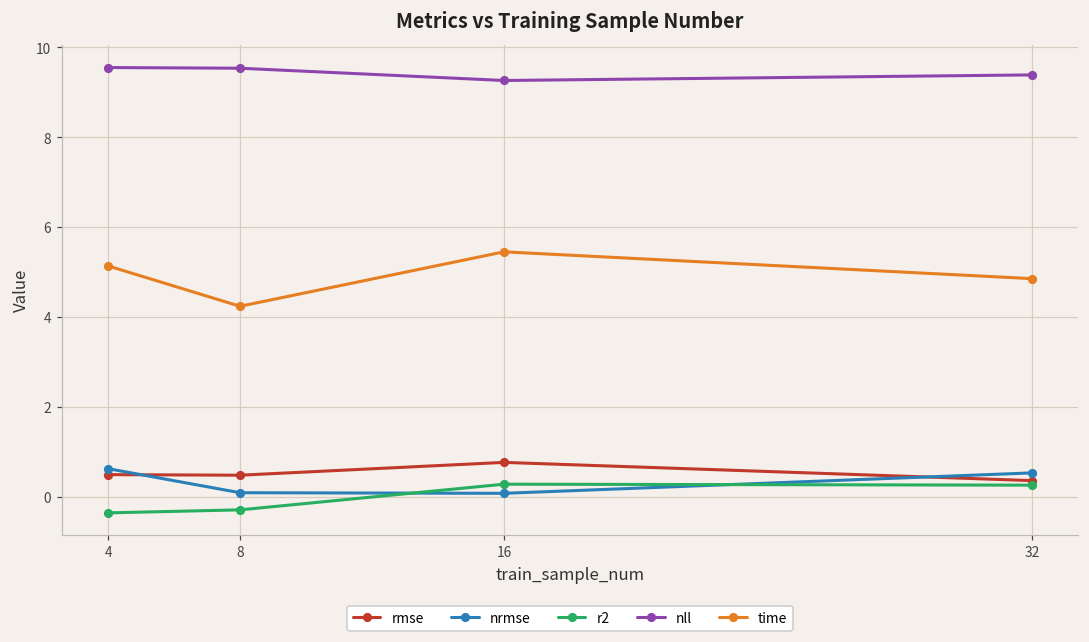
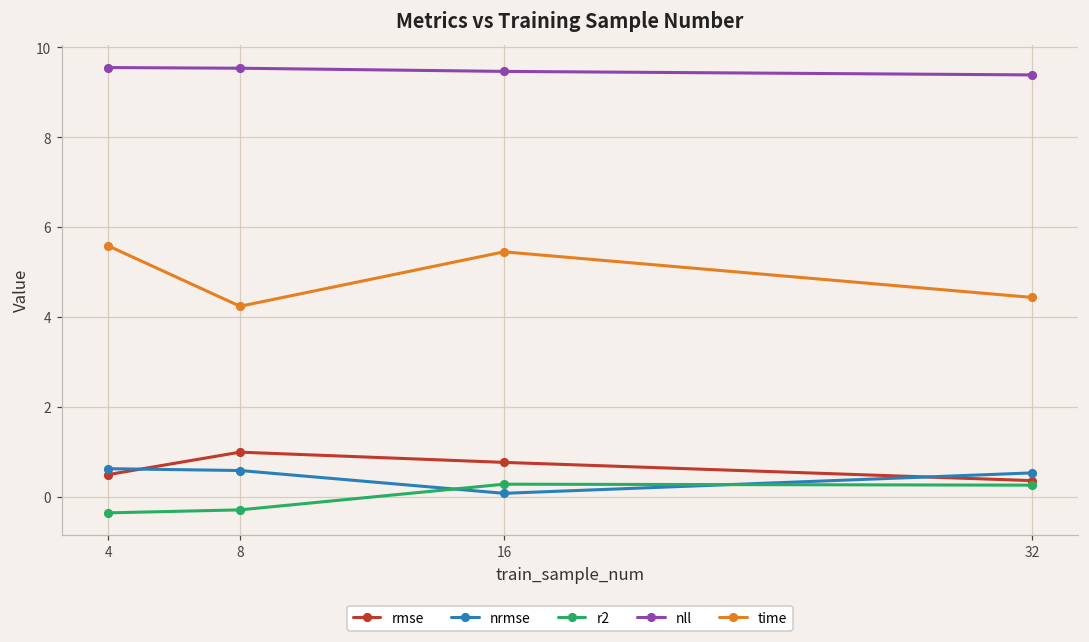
  {
    "rmse": {
      "4": 0.5,
-     "8": 0.5,
+     "8": 1.0,
      "16": 0.8,
      "32": 0.4
    },
    "nrmse": {
      "4": 0.6,
-     "8": 0.1,
+     "8": 0.6,
      "16": 0.1,
      "32": 0.5
    },
    "r2": {
      "4": -0.3,
      "8": -0.3,
      "16": 0.3,
      "32": 0.3
    },
    "nll": {
      "4": 9.6,
      "8": 9.5,
-     "16": 9.3,
+     "16": 9.5,
      "32": 9.4
    },
    "time": {
-     "4": 5.1,
+     "4": 5.6,
      "8": 4.2,
      "16": 5.5,
-     "32": 4.9
+     "32": 4.4
    }
  }
